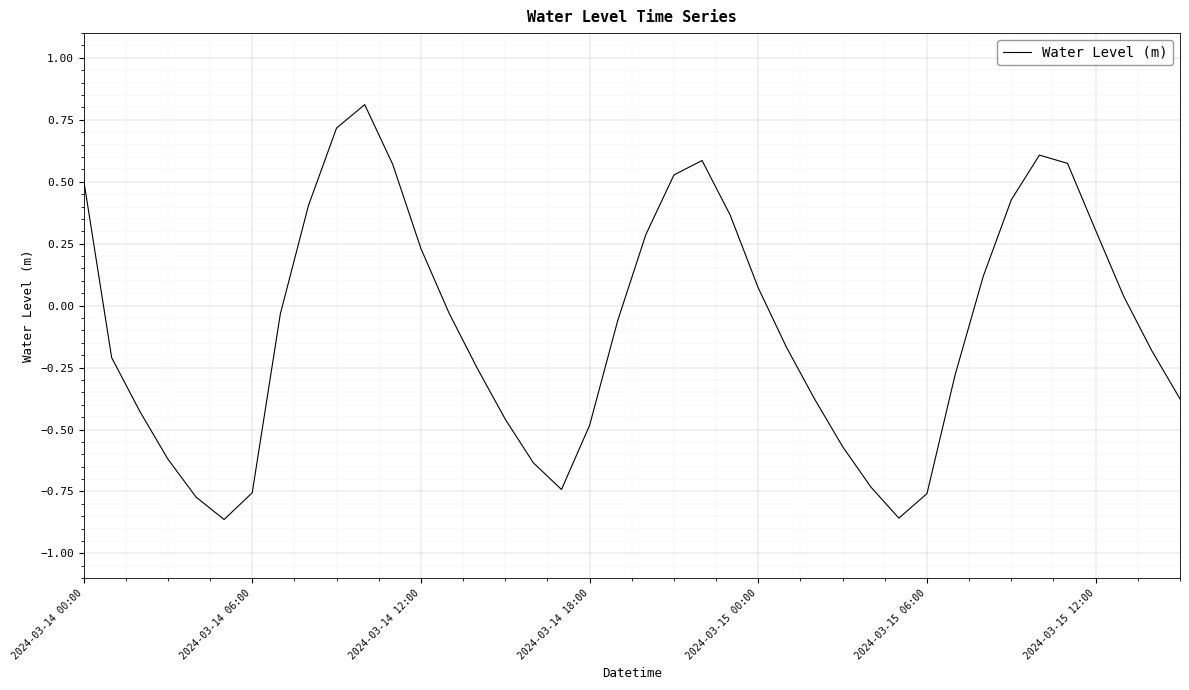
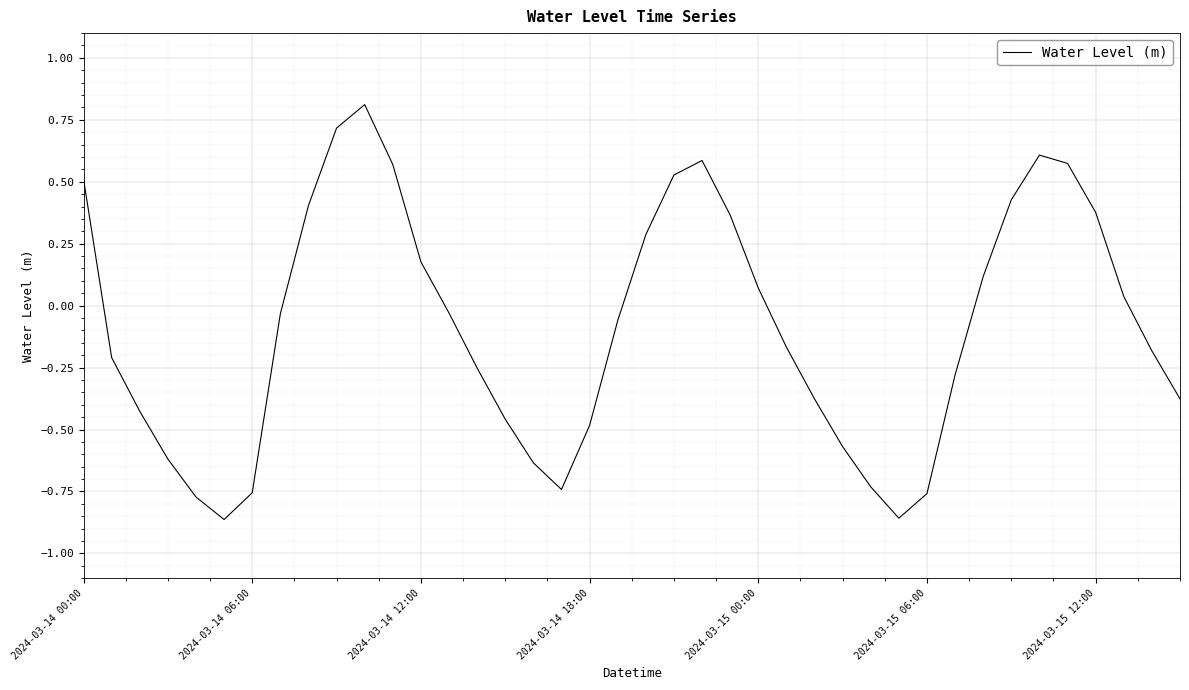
  {
    "2024-03-14 00:00": 0.51,
    "2024-03-14 06:00": -0.76,
-   "2024-03-14 12:00": 0.23,
+   "2024-03-14 12:00": 0.18,
    "2024-03-14 18:00": -0.48,
    "2024-03-15 00:00": 0.07,
    "2024-03-15 06:00": -0.76,
-   "2024-03-15 12:00": 0.30
+   "2024-03-15 12:00": 0.38
  }
